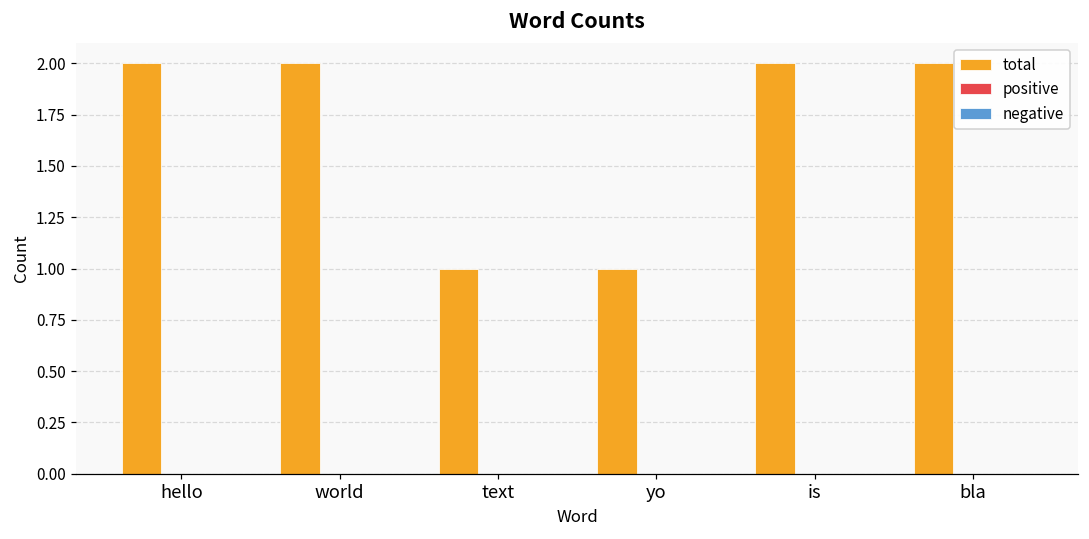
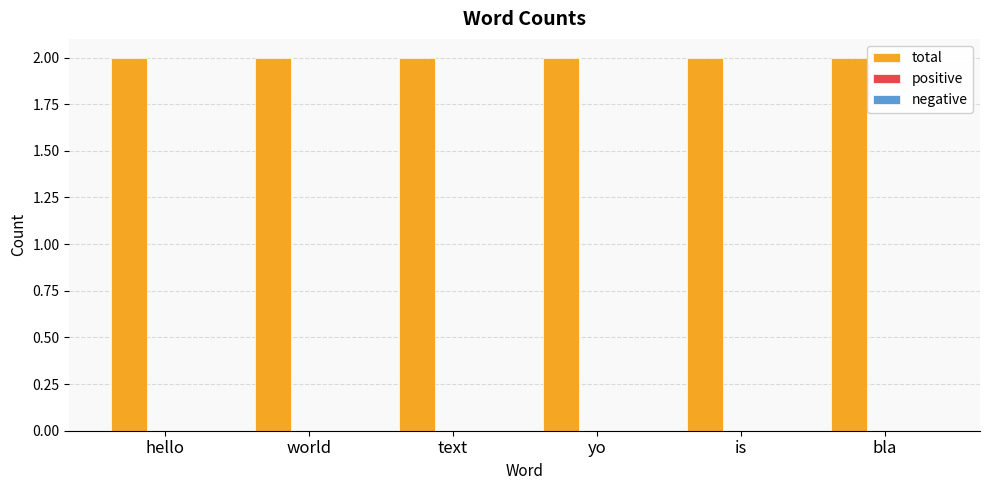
  {
    "total": {
      "hello": 2,
      "world": 2,
-     "text": 1,
-     "yo": 1,
+     "text": 2,
+     "yo": 2,
      "is": 2,
      "bla": 2
    },
    "positive": {
      "hello": 0,
      "world": 0,
      "text": 0,
      "yo": 0,
      "is": 0,
      "bla": 0
    },
    "negative": {
      "hello": 0,
      "world": 0,
      "text": 0,
      "yo": 0,
      "is": 0,
      "bla": 0
    }
  }
